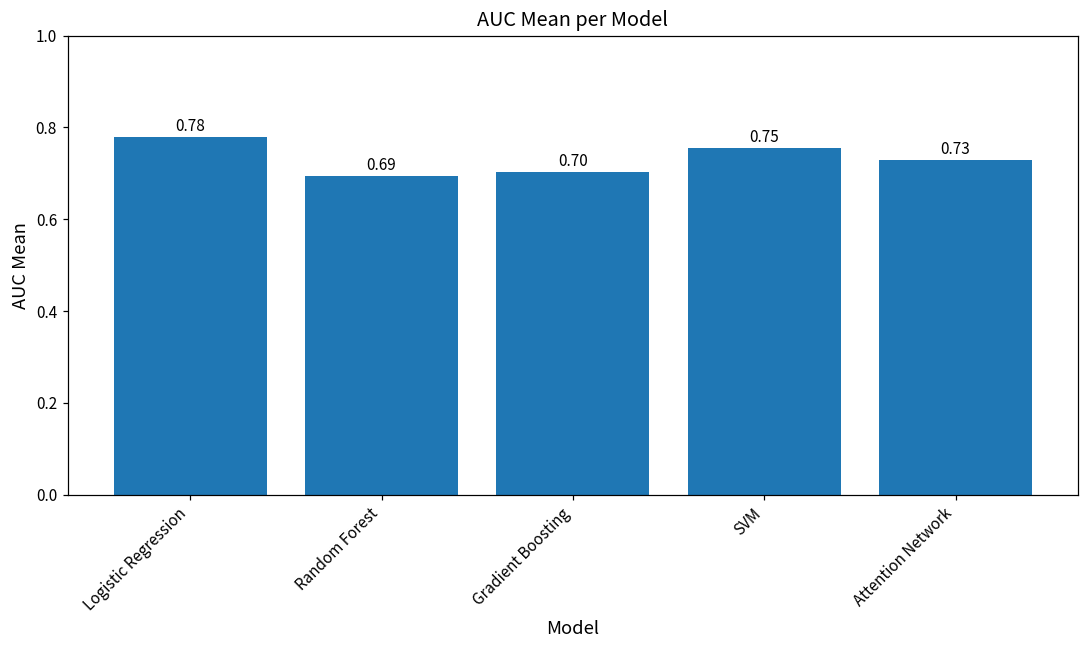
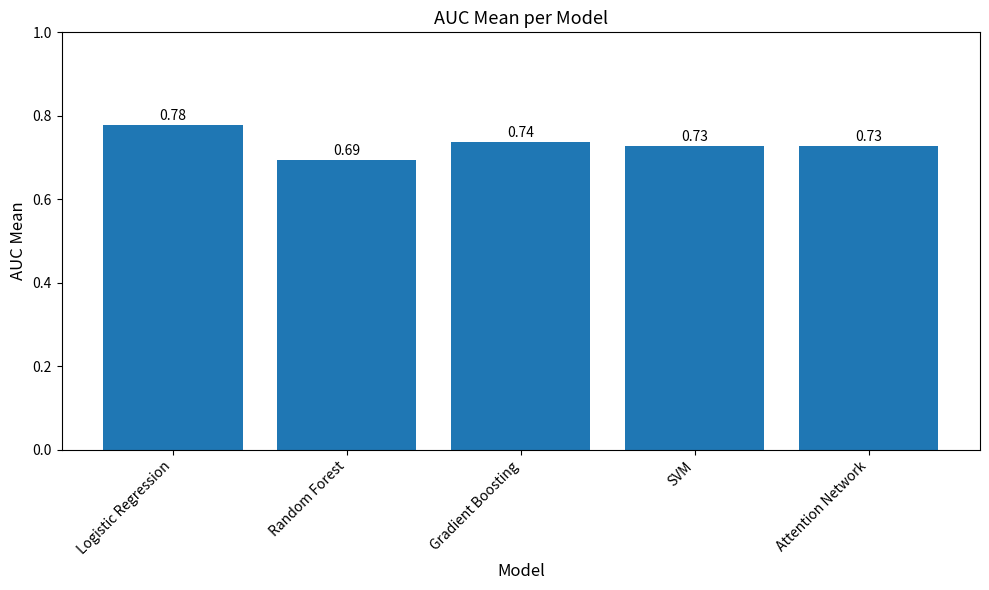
  {
    "Logistic Regression": 0.78,
    "Random Forest": 0.69,
-   "Gradient Boosting": 0.70,
-   "SVM": 0.75,
+   "Gradient Boosting": 0.74,
+   "SVM": 0.73,
    "Attention Network": 0.73
  }
